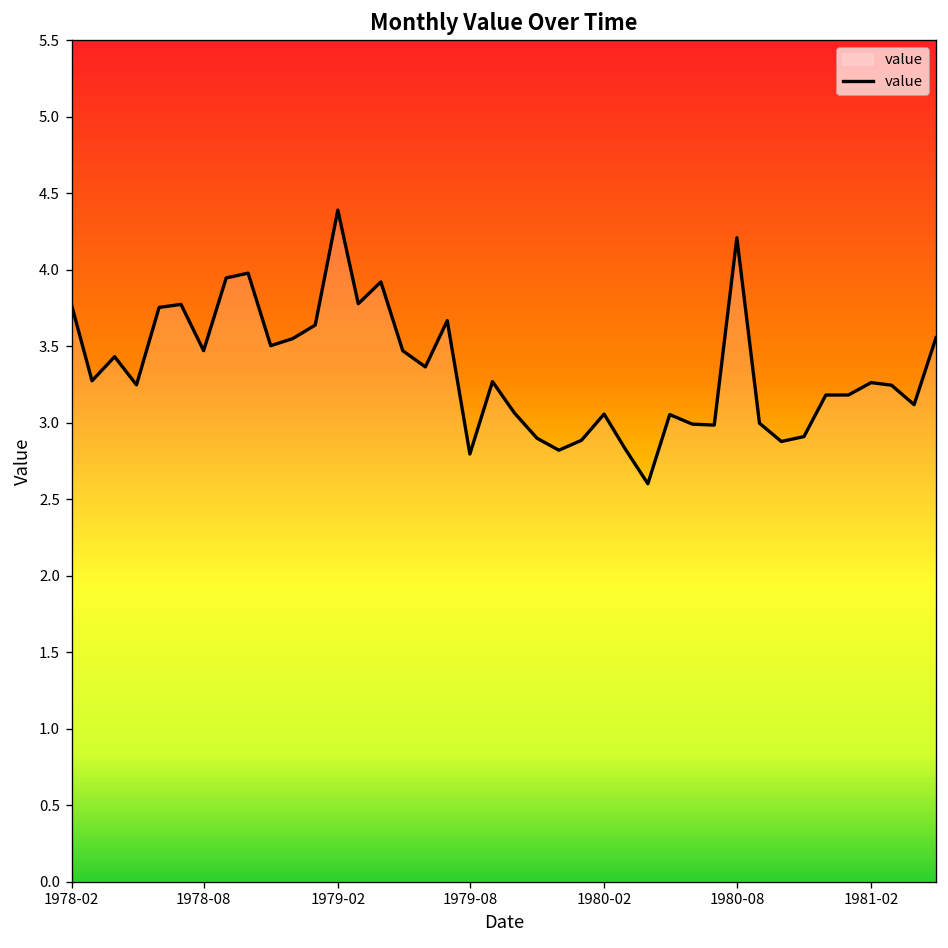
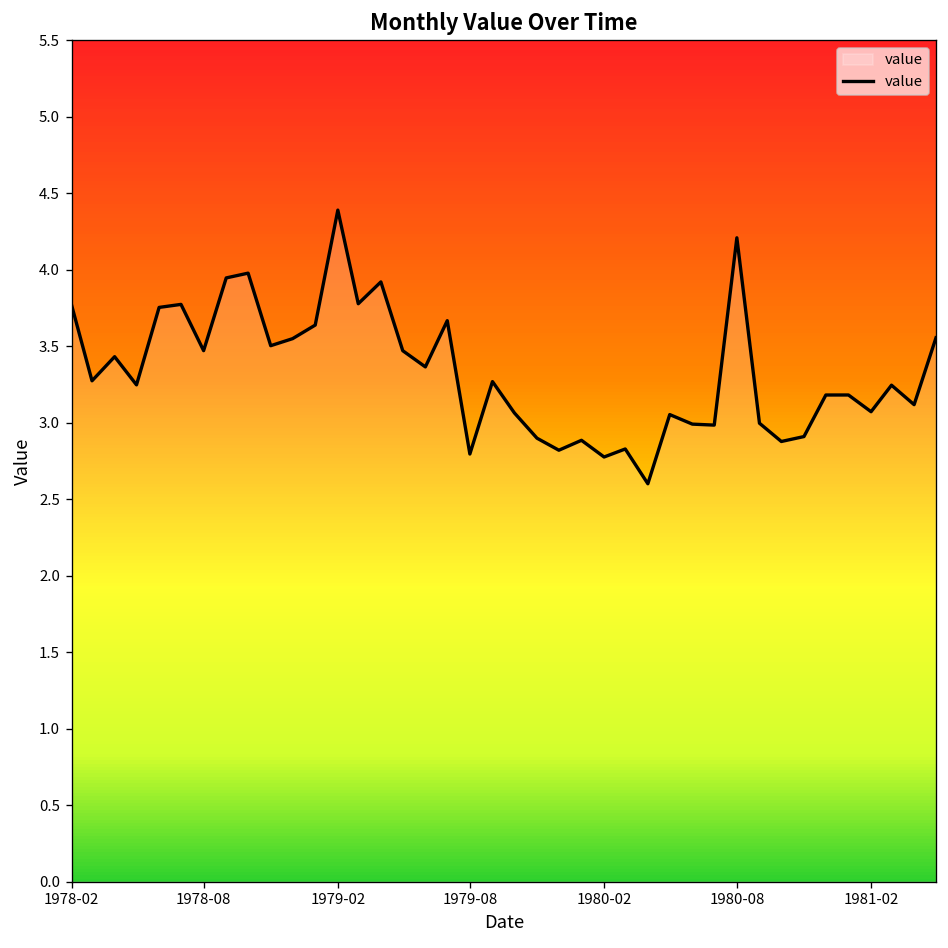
  {
    "1978-02": 3.77,
    "1978-08": 3.47,
    "1979-02": 4.39,
    "1979-08": 2.79,
-   "1980-02": 3.06,
+   "1980-02": 2.78,
    "1980-08": 4.21,
-   "1981-02": 3.26
+   "1981-02": 3.07
  }
